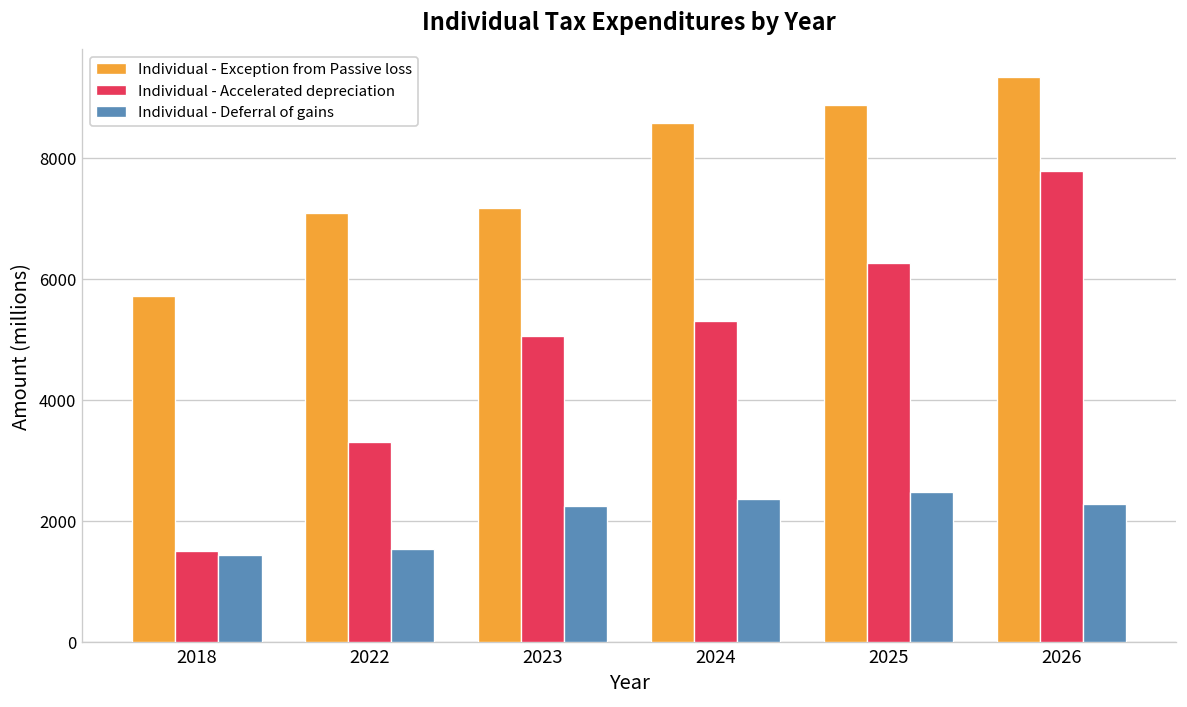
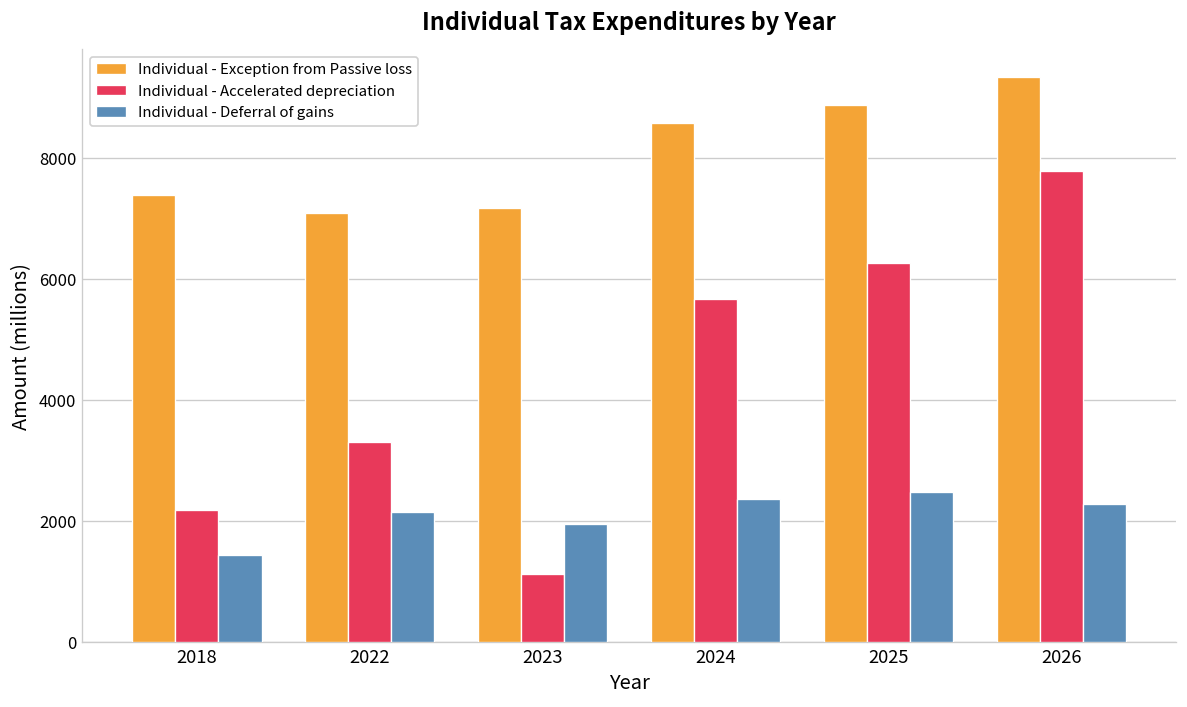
  {
    "Individual - Exception from Passive loss": {
-     "2018": 5700,
+     "2018": 7400,
      "2022": 7100,
      "2023": 7200,
      "2024": 8600,
      "2025": 8900,
      "2026": 9300
    },
    "Individual - Accelerated depreciation": {
-     "2018": 1500,
+     "2018": 2200,
      "2022": 3300,
-     "2023": 5100,
-     "2024": 5300,
+     "2023": 1100,
+     "2024": 5700,
      "2025": 6300,
      "2026": 7800
    },
    "Individual - Deferral of gains": {
      "2018": 1400,
-     "2022": 1500,
-     "2023": 2300,
+     "2022": 2100,
+     "2023": 2000,
      "2024": 2400,
      "2025": 2500,
      "2026": 2300
    }
  }
